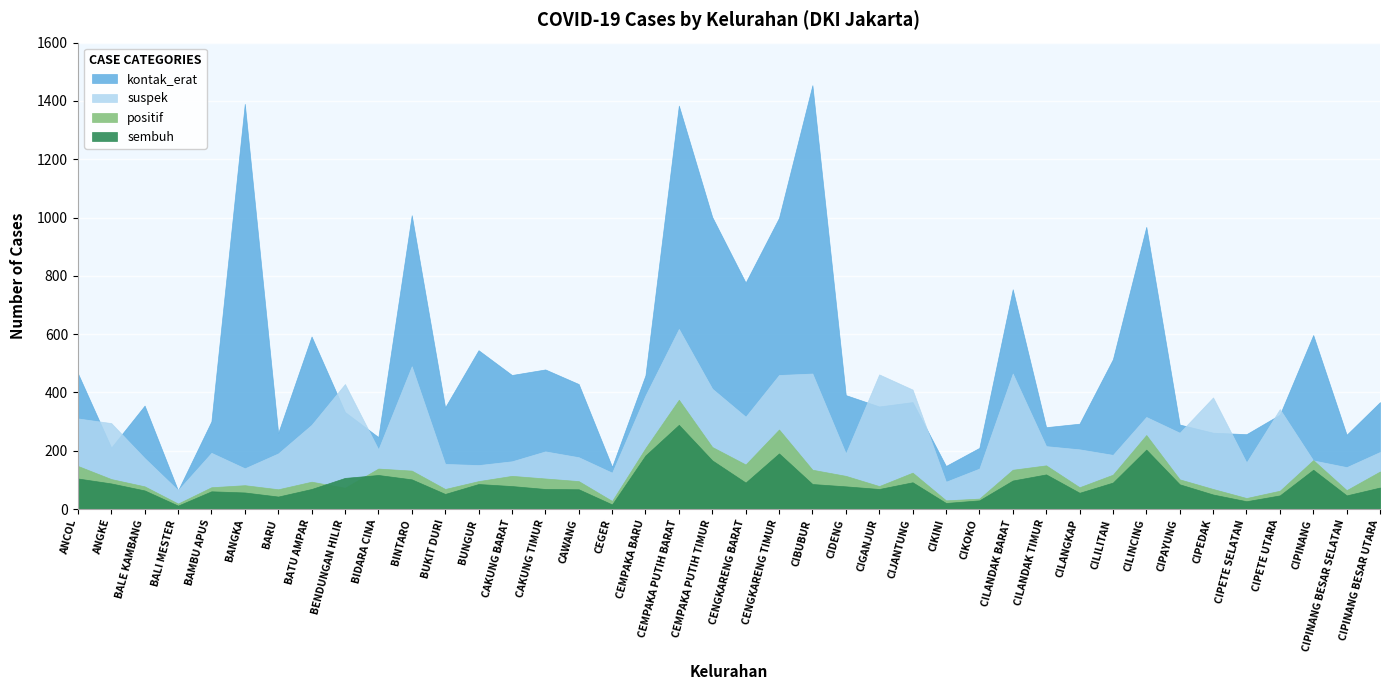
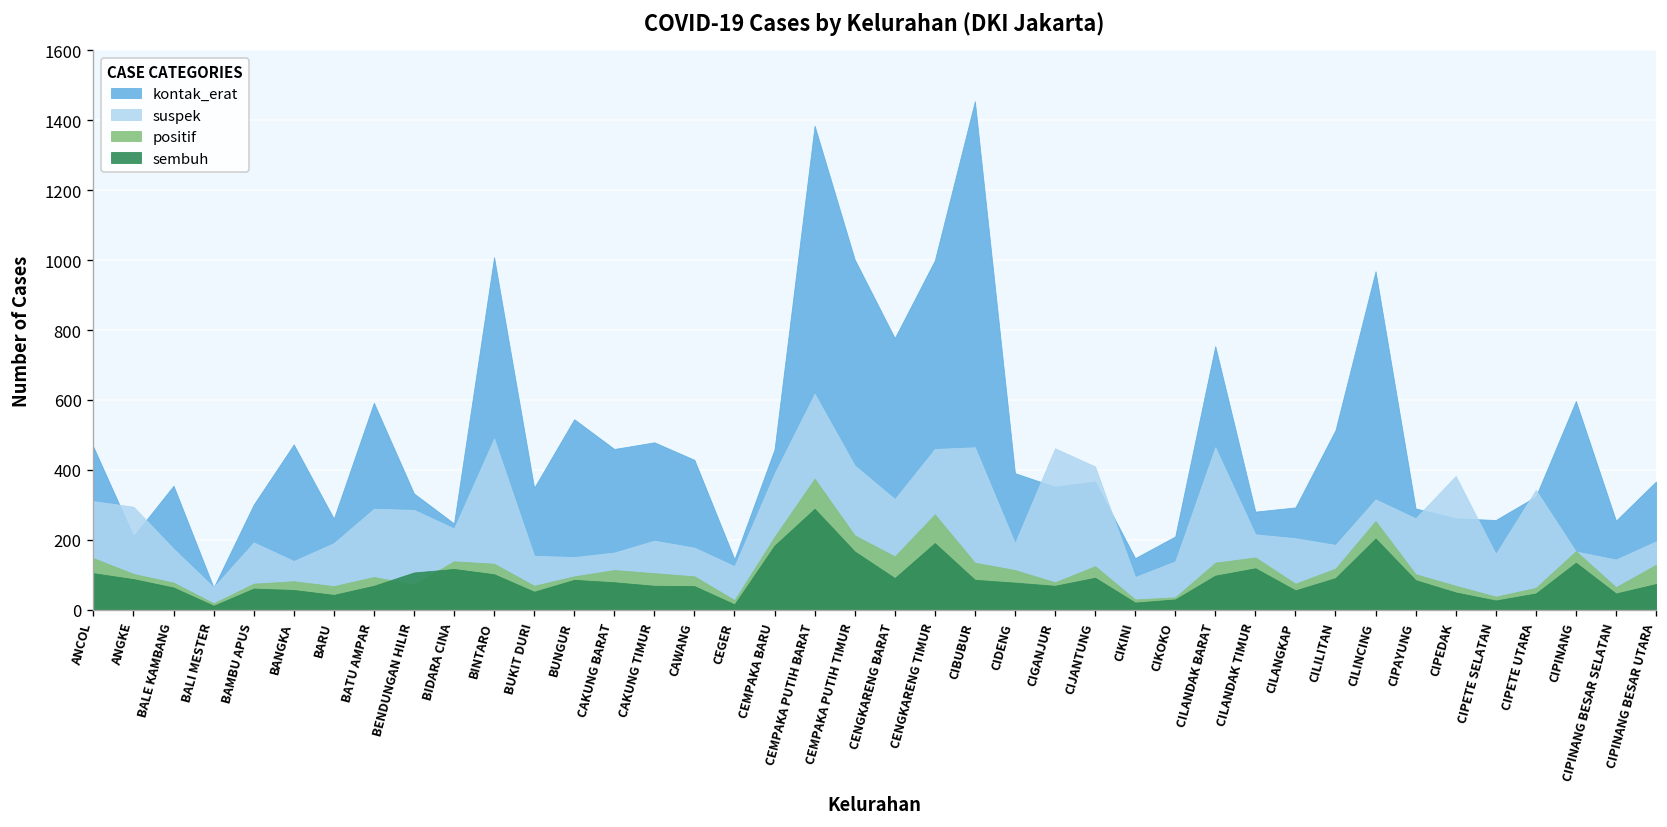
  {
    "kontak_erat": {
      "ANCOL": 470,
      "ANGKE": 210,
      "BALE KAMBANG": 360,
      "BAMBU APUS": 300,
-     "BANGKA": 1390,
+     "BANGKA": 470,
      "BARU": 260,
      "BATU AMPAR": 590,
      "BENDUNGAN HILIR": 330,
      "BIDARA CINA": 250,
      "BINTARO": 1010,
      "BUKIT DURI": 350,
      "BUNGUR": 550,
      "CAKUNG BARAT": 460,
      "CAKUNG TIMUR": 480,
      "CAWANG": 430,
      "CEGER": 150,
      "CEMPAKA BARU": 460,
      "CEMPAKA PUTIH BARAT": 1380,
      "CEMPAKA PUTIH TIMUR": 1000,
      "CENGKARENG BARAT": 780,
      "CENGKARENG TIMUR": 1000,
      "CIBUBUR": 1450,
      "CIDENG": 390,
      "CIGANJUR": 350,
      "CIJANTUNG": 370,
      "CIKINI": 150,
      "CIKOKO": 210,
      "CILANDAK BARAT": 750,
      "CILANDAK TIMUR": 280,
      "CILANGKAP": 290,
      "CILILITAN": 510,
      "CILINCING": 970,
      "CIPAYUNG": 290,
      "CIPEDAK": 260,
      "CIPETE SELATAN": 260,
      "CIPETE UTARA": 320,
      "CIPINANG": 600,
      "CIPINANG BESAR SELATAN": 260,
      "CIPINANG BESAR UTARA": 370
    },
    "suspek": {
      "ANCOL": 310,
      "ANGKE": 300,
      "BALE KAMBANG": 180,
      "BAMBU APUS": 190,
      "BANGKA": 140,
      "BARU": 190,
      "BATU AMPAR": 290,
-     "BENDUNGAN HILIR": 430,
-     "BIDARA CINA": 210,
+     "BENDUNGAN HILIR": 290,
+     "BIDARA CINA": 230,
      "BINTARO": 490,
      "BUKIT DURI": 160,
      "BUNGUR": 150,
      "CAKUNG BARAT": 160,
      "CAKUNG TIMUR": 200,
      "CAWANG": 180,
      "CEGER": 130,
      "CEMPAKA BARU": 390,
      "CEMPAKA PUTIH BARAT": 620,
      "CEMPAKA PUTIH TIMUR": 410,
      "CENGKARENG BARAT": 320,
      "CENGKARENG TIMUR": 460,
      "CIBUBUR": 470,
      "CIDENG": 190,
      "CIGANJUR": 460,
      "CIJANTUNG": 410,
      "CIKINI": 90,
      "CIKOKO": 140,
      "CILANDAK BARAT": 470,
      "CILANDAK TIMUR": 220,
      "CILANGKAP": 210,
      "CILILITAN": 190,
      "CILINCING": 320,
      "CIPAYUNG": 260,
      "CIPEDAK": 380,
      "CIPETE SELATAN": 160,
      "CIPETE UTARA": 340,
      "CIPINANG BESAR SELATAN": 140,
      "CIPINANG BESAR UTARA": 200
    },
    "positif": {
      "ANCOL": 150,
      "ANGKE": 100,
      "BALE KAMBANG": 80,
      "BAMBU APUS": 80,
      "BANGKA": 80,
      "BARU": 70,
      "BATU AMPAR": 90,
      "BENDUNGAN HILIR": 70,
      "BIDARA CINA": 140,
      "BINTARO": 130,
      "BUKIT DURI": 70,
      "BUNGUR": 100,
      "CAKUNG BARAT": 110,
      "CAKUNG TIMUR": 110,
      "CAWANG": 100,
      "CEGER": 30,
      "CEMPAKA BARU": 210,
      "CEMPAKA PUTIH BARAT": 380,
      "CEMPAKA PUTIH TIMUR": 210,
      "CENGKARENG BARAT": 150,
      "CENGKARENG TIMUR": 270,
      "CIBUBUR": 140,
      "CIDENG": 110,
      "CIGANJUR": 80,
      "CIJANTUNG": 130,
      "CIKINI": 30,
      "CILANDAK BARAT": 140,
      "CILANDAK TIMUR": 150,
      "CILANGKAP": 80,
      "CILILITAN": 120,
      "CILINCING": 250,
      "CIPAYUNG": 100,
      "CIPEDAK": 70,
      "CIPETE SELATAN": 40,
      "CIPETE UTARA": 60,
      "CIPINANG BESAR SELATAN": 70,
      "CIPINANG BESAR UTARA": 130
    },
    "sembuh": {
      "ANCOL": 110,
      "ANGKE": 90,
      "BALE KAMBANG": 60,
      "BAMBU APUS": 60,
      "BANGKA": 60,
      "BARU": 40,
      "BATU AMPAR": 70,
      "BENDUNGAN HILIR": 110,
      "BIDARA CINA": 120,
      "BINTARO": 100,
      "BUKIT DURI": 50,
      "BUNGUR": 90,
      "CAKUNG BARAT": 80,
      "CAKUNG TIMUR": 70,
      "CAWANG": 70,
      "CEGER": 20,
      "CEMPAKA BARU": 180,
      "CEMPAKA PUTIH BARAT": 290,
      "CEMPAKA PUTIH TIMUR": 170,
      "CENGKARENG BARAT": 90,
      "CENGKARENG TIMUR": 190,
      "CIBUBUR": 90,
      "CIDENG": 80,
      "CIGANJUR": 70,
      "CIJANTUNG": 90,
      "CIKINI": 20,
      "CILANDAK BARAT": 100,
      "CILANDAK TIMUR": 120,
      "CILANGKAP": 60,
      "CILILITAN": 90,
      "CILINCING": 200,
      "CIPAYUNG": 90,
      "CIPEDAK": 50,
      "CIPETE SELATAN": 30,
      "CIPETE UTARA": 50,
      "CIPINANG": 140,
      "CIPINANG BESAR SELATAN": 50,
      "CIPINANG BESAR UTARA": 70
    }
  }
